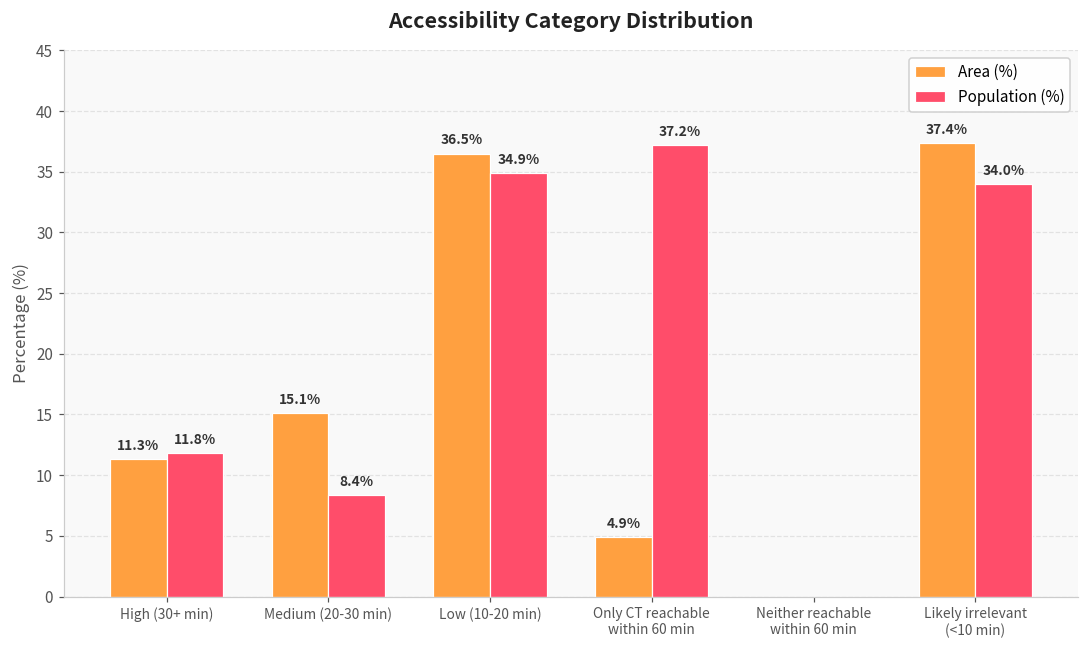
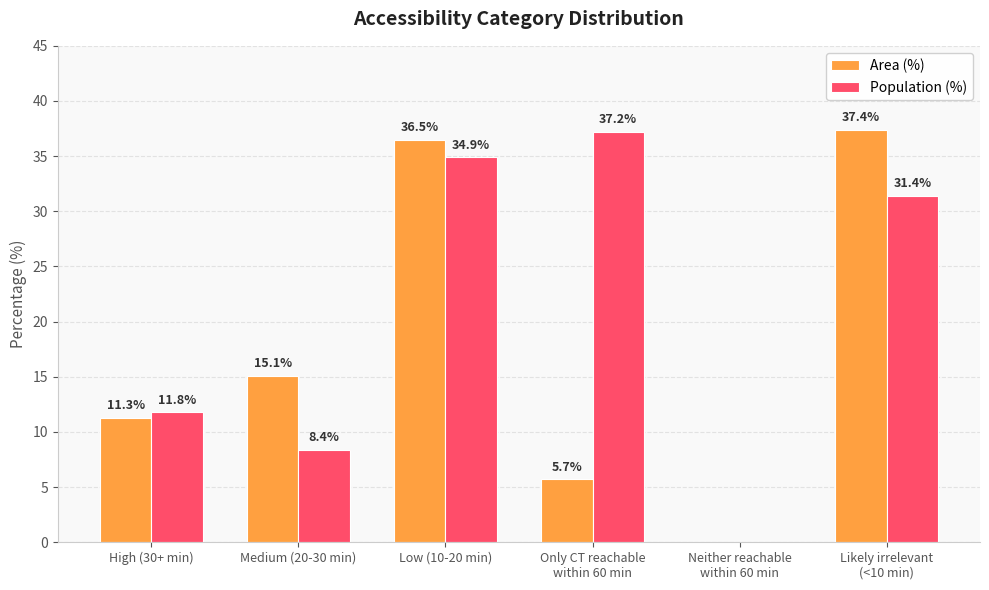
  {
    "Area (%)": {
      "High (30+ min)": "11.3%",
      "Medium (20-30 min)": "15.1%",
      "Low (10-20 min)": "36.5%",
-     "Only CT reachable within 60 min": "4.9%",
+     "Only CT reachable within 60 min": "5.7%",
      "Likely irrelevant (<10 min)": "37.4%"
    },
    "Population (%)": {
      "High (30+ min)": "11.8%",
      "Medium (20-30 min)": "8.4%",
      "Low (10-20 min)": "34.9%",
      "Only CT reachable within 60 min": "37.2%",
-     "Likely irrelevant (<10 min)": "34.0%"
+     "Likely irrelevant (<10 min)": "31.4%"
    }
  }
